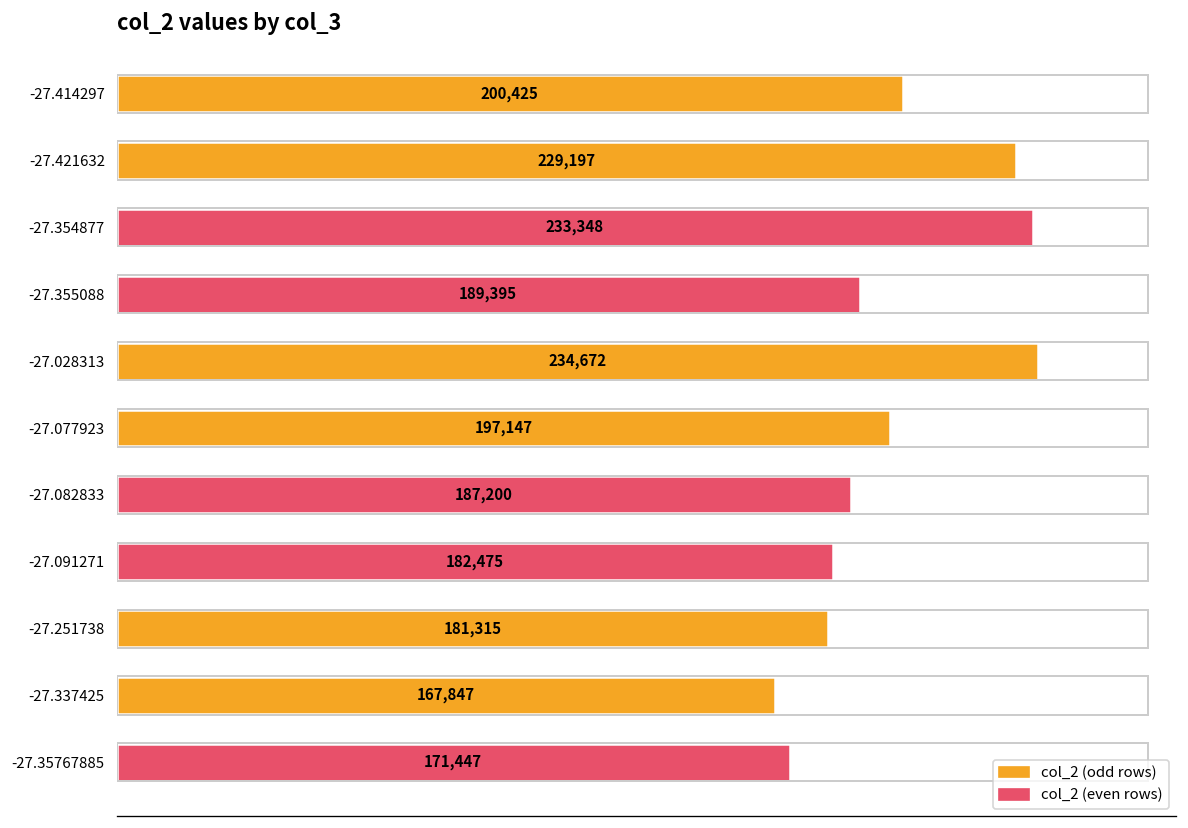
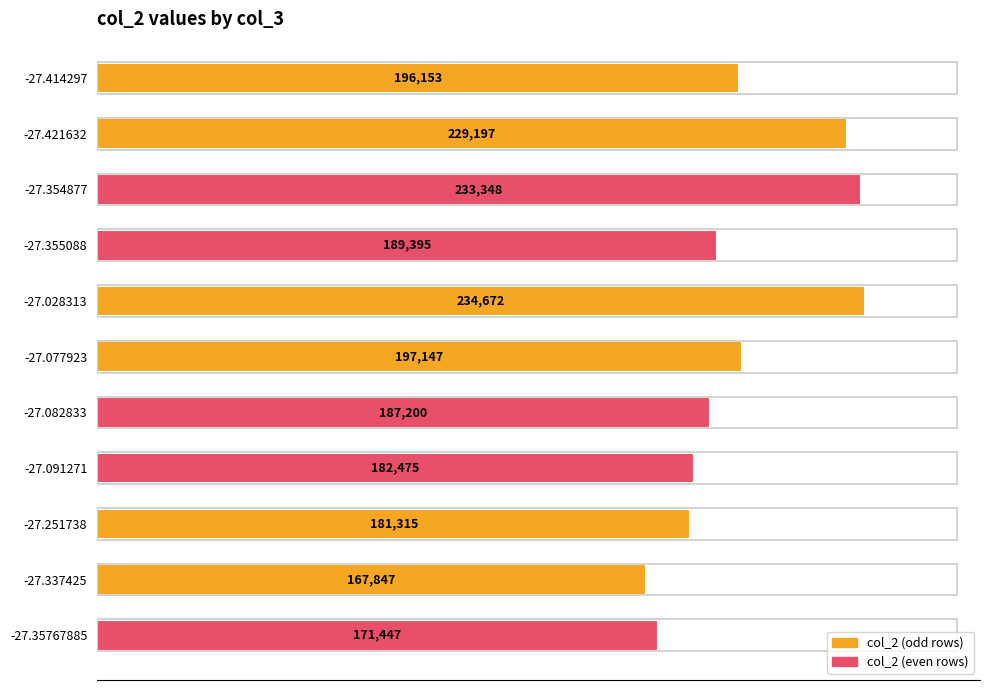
  {
-   "-27.414297": "200,425",
+   "-27.414297": "196,153",
    "-27.421632": "229,197",
    "-27.354877": "233,348",
    "-27.355088": "189,395",
    "-27.028313": "234,672",
    "-27.077923": "197,147",
    "-27.082833": "187,200",
    "-27.091271": "182,475",
    "-27.251738": "181,315",
    "-27.337425": "167,847",
    "-27.35767885": "171,447"
  }
